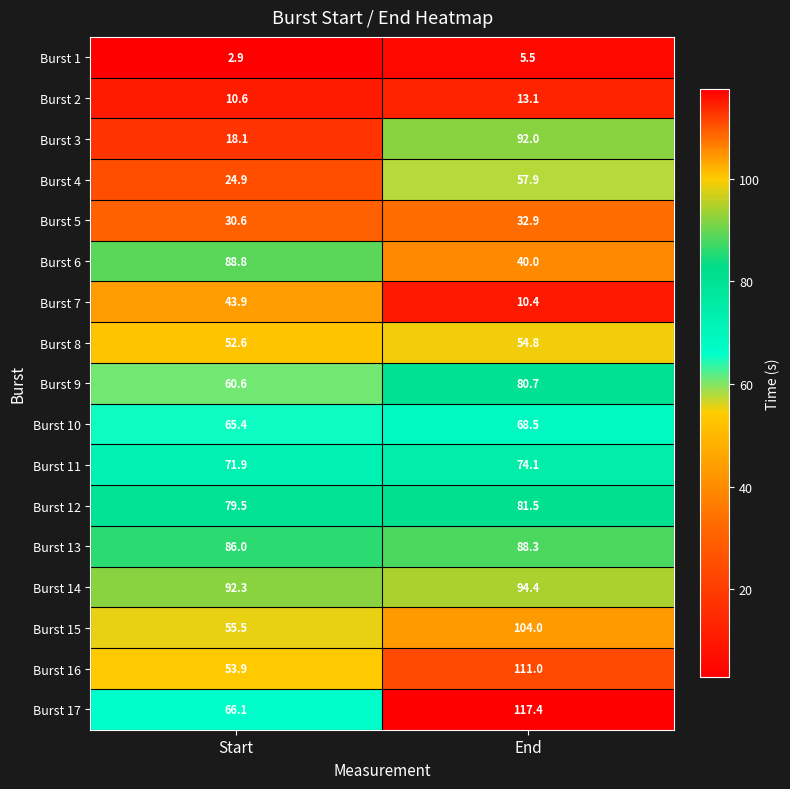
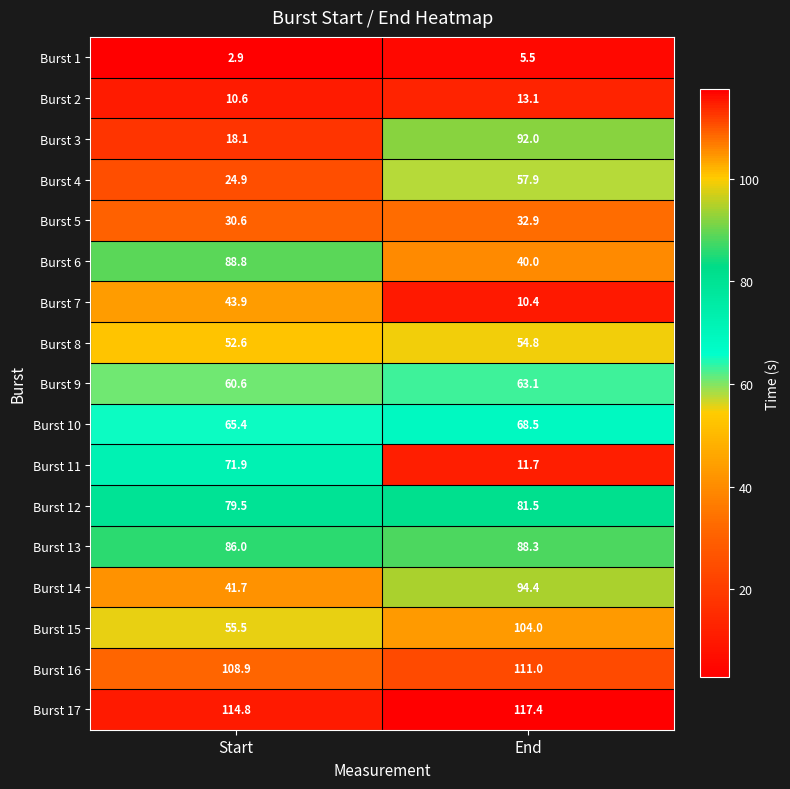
  {
    "Burst 1": {
      "Start": 2.9,
      "End": 5.5
    },
    "Burst 2": {
      "Start": 10.6,
      "End": 13.1
    },
    "Burst 3": {
      "Start": 18.1,
      "End": 92.0
    },
    "Burst 4": {
      "Start": 24.9,
      "End": 57.9
    },
    "Burst 5": {
      "Start": 30.6,
      "End": 32.9
    },
    "Burst 6": {
      "Start": 88.8,
      "End": 40.0
    },
    "Burst 7": {
      "Start": 43.9,
      "End": 10.4
    },
    "Burst 8": {
      "Start": 52.6,
      "End": 54.8
    },
    "Burst 9": {
      "Start": 60.6,
-     "End": 80.7
+     "End": 63.1
    },
    "Burst 10": {
      "Start": 65.4,
      "End": 68.5
    },
    "Burst 11": {
      "Start": 71.9,
-     "End": 74.1
+     "End": 11.7
    },
    "Burst 12": {
      "Start": 79.5,
      "End": 81.5
    },
    "Burst 13": {
      "Start": 86.0,
      "End": 88.3
    },
    "Burst 14": {
-     "Start": 92.3,
+     "Start": 41.7,
      "End": 94.4
    },
    "Burst 15": {
      "Start": 55.5,
      "End": 104.0
    },
    "Burst 16": {
-     "Start": 53.9,
+     "Start": 108.9,
      "End": 111.0
    },
    "Burst 17": {
-     "Start": 66.1,
+     "Start": 114.8,
      "End": 117.4
    }
  }
